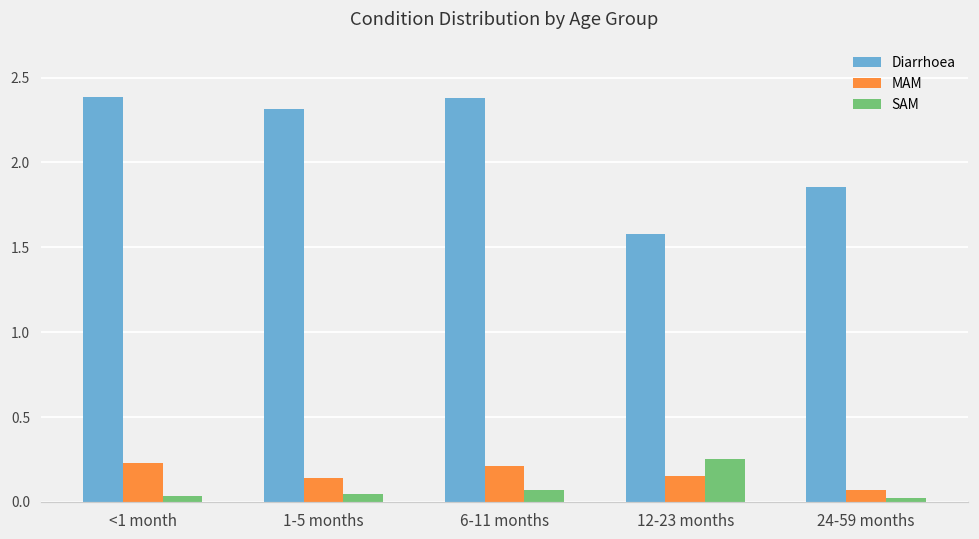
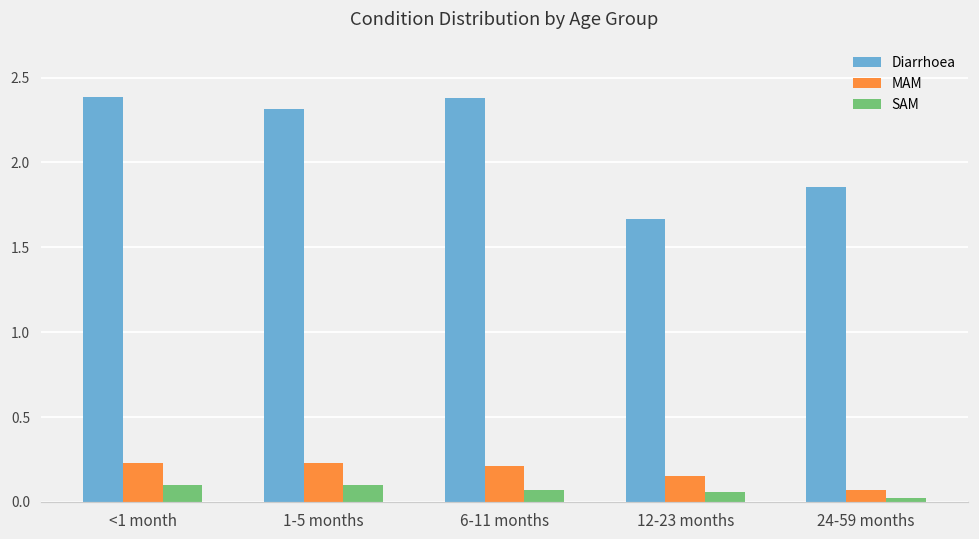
  {
    "Diarrhoea": {
      "<1 month": 2.39,
      "1-5 months": 2.31,
      "6-11 months": 2.38,
-     "12-23 months": 1.58,
+     "12-23 months": 1.67,
      "24-59 months": 1.86
    },
    "MAM": {
      "<1 month": 0.23,
-     "1-5 months": 0.14,
+     "1-5 months": 0.23,
      "6-11 months": 0.21,
      "12-23 months": 0.15,
      "24-59 months": 0.07
    },
    "SAM": {
-     "<1 month": 0.03,
-     "1-5 months": 0.05,
+     "<1 month": 0.10,
+     "1-5 months": 0.10,
      "6-11 months": 0.07,
-     "12-23 months": 0.26,
+     "12-23 months": 0.06,
      "24-59 months": 0.02
    }
  }
